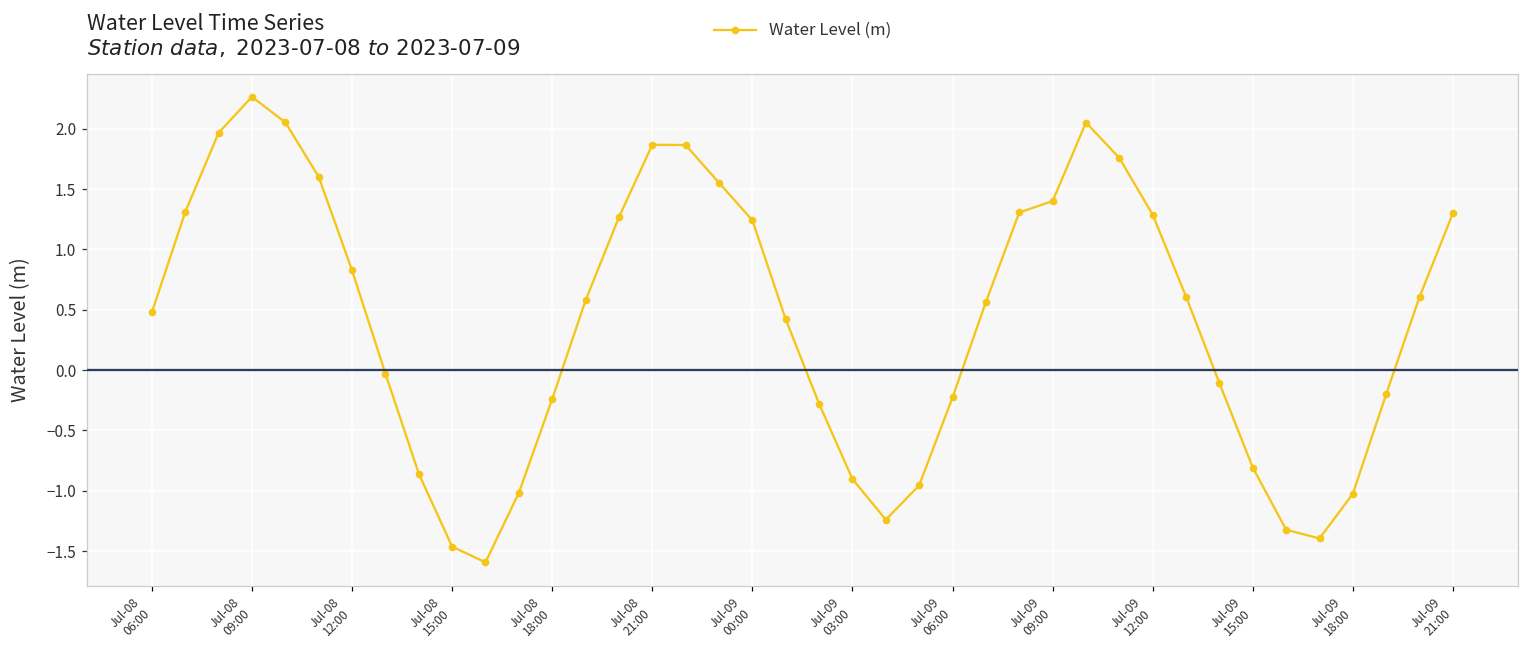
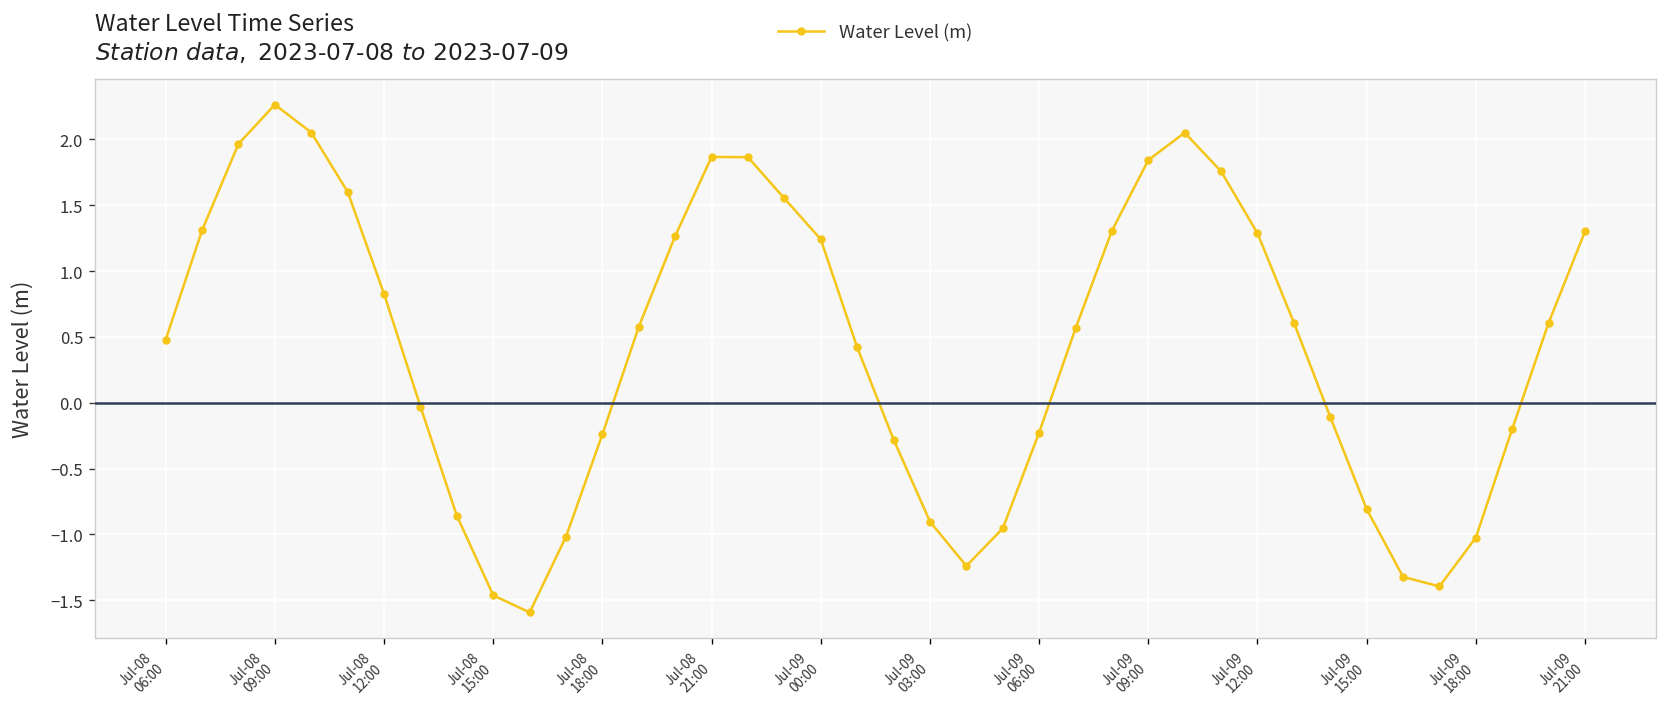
  {
    "Jul-08 06:00": 0.48,
    "Jul-08 09:00": 2.26,
    "Jul-08 12:00": 0.83,
    "Jul-08 15:00": -1.46,
    "Jul-08 18:00": -0.24,
    "Jul-08 21:00": 1.87,
    "Jul-09 00:00": 1.24,
    "Jul-09 03:00": -0.90,
    "Jul-09 06:00": -0.23,
-   "Jul-09 09:00": 1.40,
+   "Jul-09 09:00": 1.84,
    "Jul-09 12:00": 1.29,
    "Jul-09 15:00": -0.81,
    "Jul-09 18:00": -1.02,
    "Jul-09 21:00": 1.30
  }
